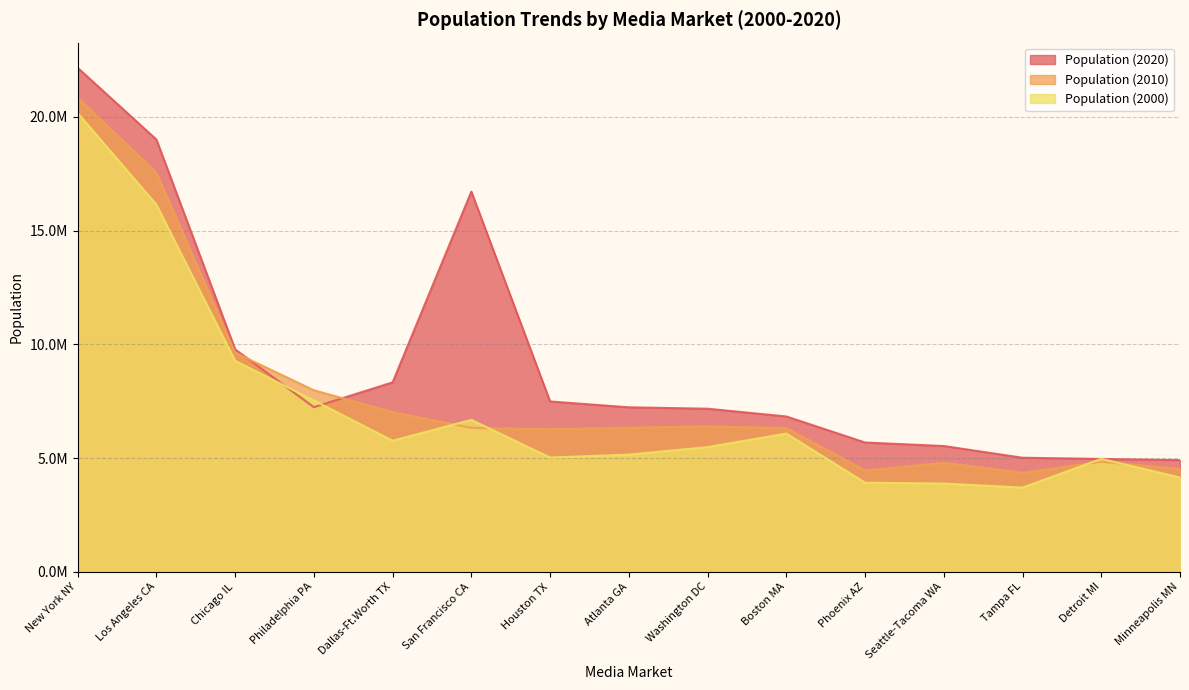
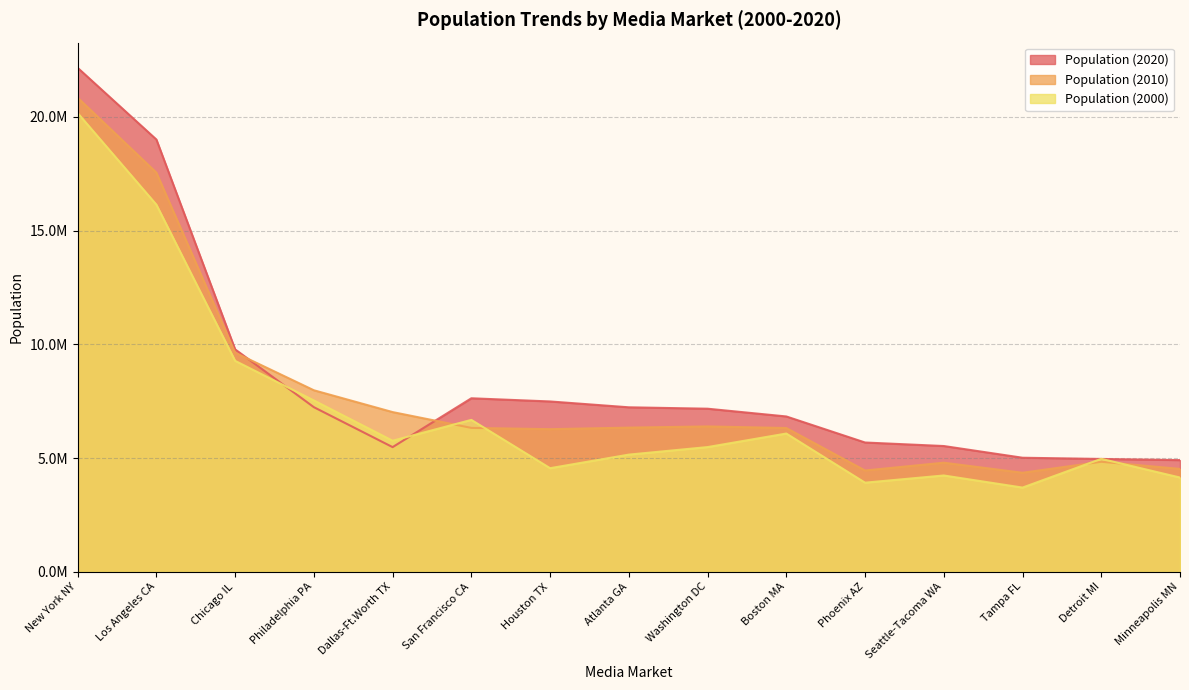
  {
    "Population (2020)": {
      "New York NY": 22200000,
      "Los Angeles CA": 19000000,
      "Chicago IL": 9800000,
      "Philadelphia PA": 7200000,
-     "Dallas-Ft.Worth TX": 8300000,
-     "San Francisco CA": 16700000,
+     "Dallas-Ft.Worth TX": 5500000,
+     "San Francisco CA": 7600000,
      "Houston TX": 7500000,
      "Atlanta GA": 7200000,
      "Washington DC": 7200000,
      "Boston MA": 6800000,
      "Phoenix AZ": 5700000,
      "Seattle-Tacoma WA": 5500000,
      "Tampa FL": 5000000,
      "Minneapolis MN": 4900000
    },
    "Population (2010)": {
      "New York NY": 20800000,
      "Los Angeles CA": 17600000,
      "Chicago IL": 9600000,
      "Philadelphia PA": 8000000,
      "Dallas-Ft.Worth TX": 7000000,
      "San Francisco CA": 6300000,
      "Houston TX": 6300000,
      "Atlanta GA": 6300000,
      "Washington DC": 6400000,
      "Boston MA": 6300000,
      "Phoenix AZ": 4500000,
      "Seattle-Tacoma WA": 4800000,
      "Tampa FL": 4400000,
      "Detroit MI": 4800000,
      "Minneapolis MN": 4500000
    },
    "Population (2000)": {
      "New York NY": 20200000,
      "Los Angeles CA": 16100000,
      "Chicago IL": 9300000,
      "Philadelphia PA": 7500000,
      "Dallas-Ft.Worth TX": 5800000,
      "San Francisco CA": 6700000,
-     "Houston TX": 5000000,
+     "Houston TX": 4600000,
      "Atlanta GA": 5100000,
      "Washington DC": 5500000,
      "Boston MA": 6100000,
      "Phoenix AZ": 3900000,
-     "Seattle-Tacoma WA": 3900000,
+     "Seattle-Tacoma WA": 4200000,
      "Tampa FL": 3700000,
      "Minneapolis MN": 4100000
    }
  }
